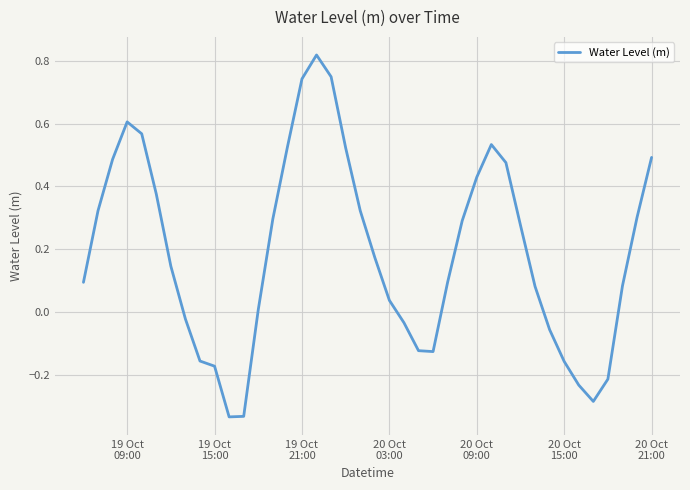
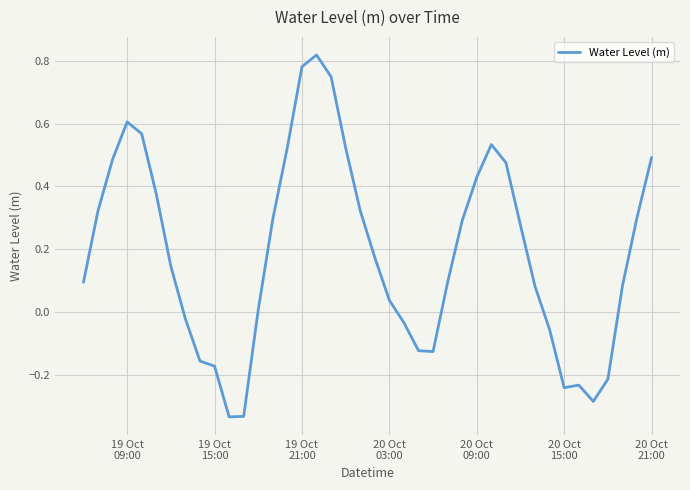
  {
    "19 Oct 09:00": 0.61,
    "19 Oct 15:00": -0.17,
-   "19 Oct 21:00": 0.74,
+   "19 Oct 21:00": 0.78,
    "20 Oct 03:00": 0.04,
    "20 Oct 09:00": 0.43,
-   "20 Oct 15:00": -0.16,
+   "20 Oct 15:00": -0.24,
    "20 Oct 21:00": 0.49
  }
